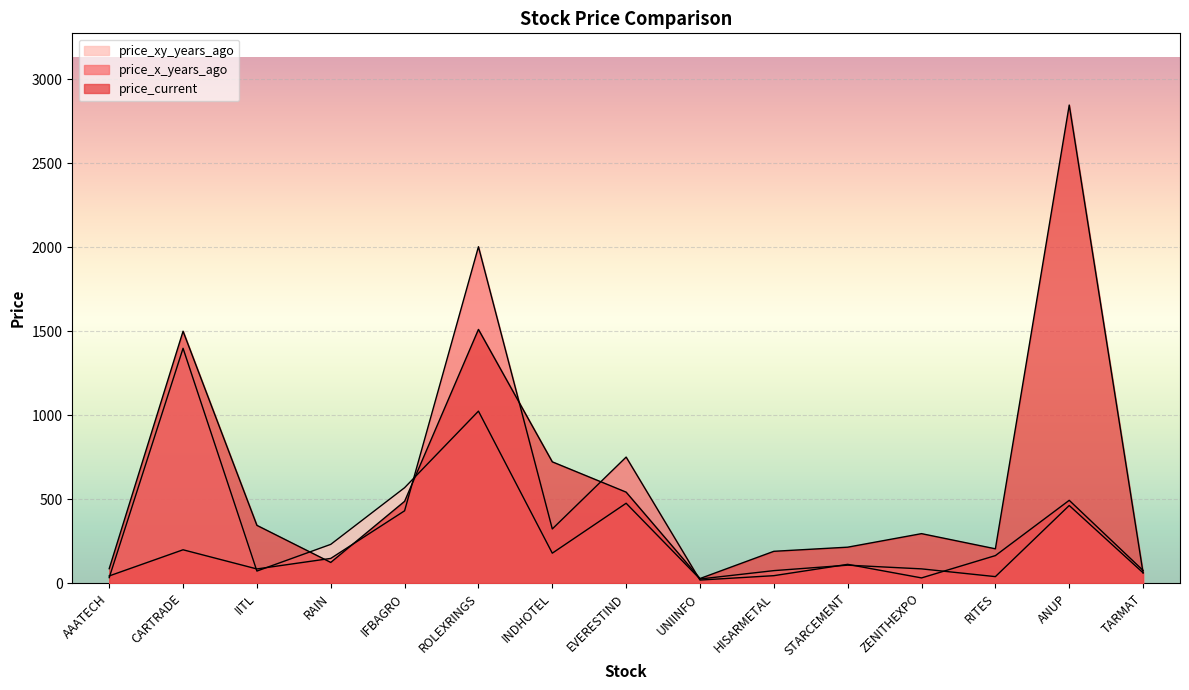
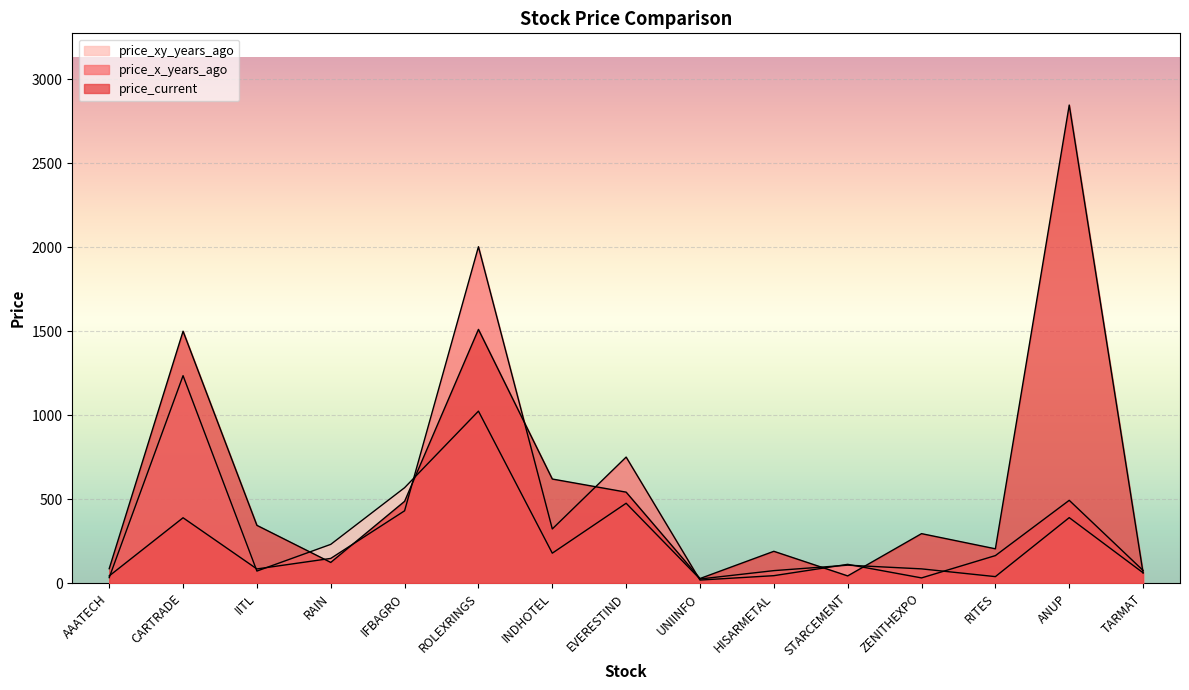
  {
    "price_xy_years_ago": {
-     "CARTRADE": 1400,
+     "CARTRADE": 1230,
      "RAIN": 230,
      "IFBAGRO": 570,
      "ROLEXRINGS": 1020,
      "INDHOTEL": 180,
      "EVERESTIND": 480,
      "HISARMETAL": 70,
      "ZENITHEXPO": 80,
      "RITES": 40,
-     "ANUP": 460
+     "ANUP": 390
    },
    "price_x_years_ago": {
-     "CARTRADE": 200,
+     "CARTRADE": 390,
      "RAIN": 150,
      "IFBAGRO": 430,
      "ROLEXRINGS": 2000,
      "INDHOTEL": 320,
      "EVERESTIND": 750,
      "HISARMETAL": 40,
      "ZENITHEXPO": 30,
      "RITES": 160,
      "ANUP": 490
    },
    "price_current": {
      "AAATECH": 90,
      "CARTRADE": 1500,
      "IITL": 340,
      "RAIN": 120,
      "IFBAGRO": 490,
      "ROLEXRINGS": 1510,
-     "INDHOTEL": 720,
+     "INDHOTEL": 620,
      "EVERESTIND": 540,
      "HISARMETAL": 190,
-     "STARCEMENT": 210,
+     "STARCEMENT": 40,
      "ZENITHEXPO": 290,
      "RITES": 200,
      "ANUP": 2850
    }
  }
